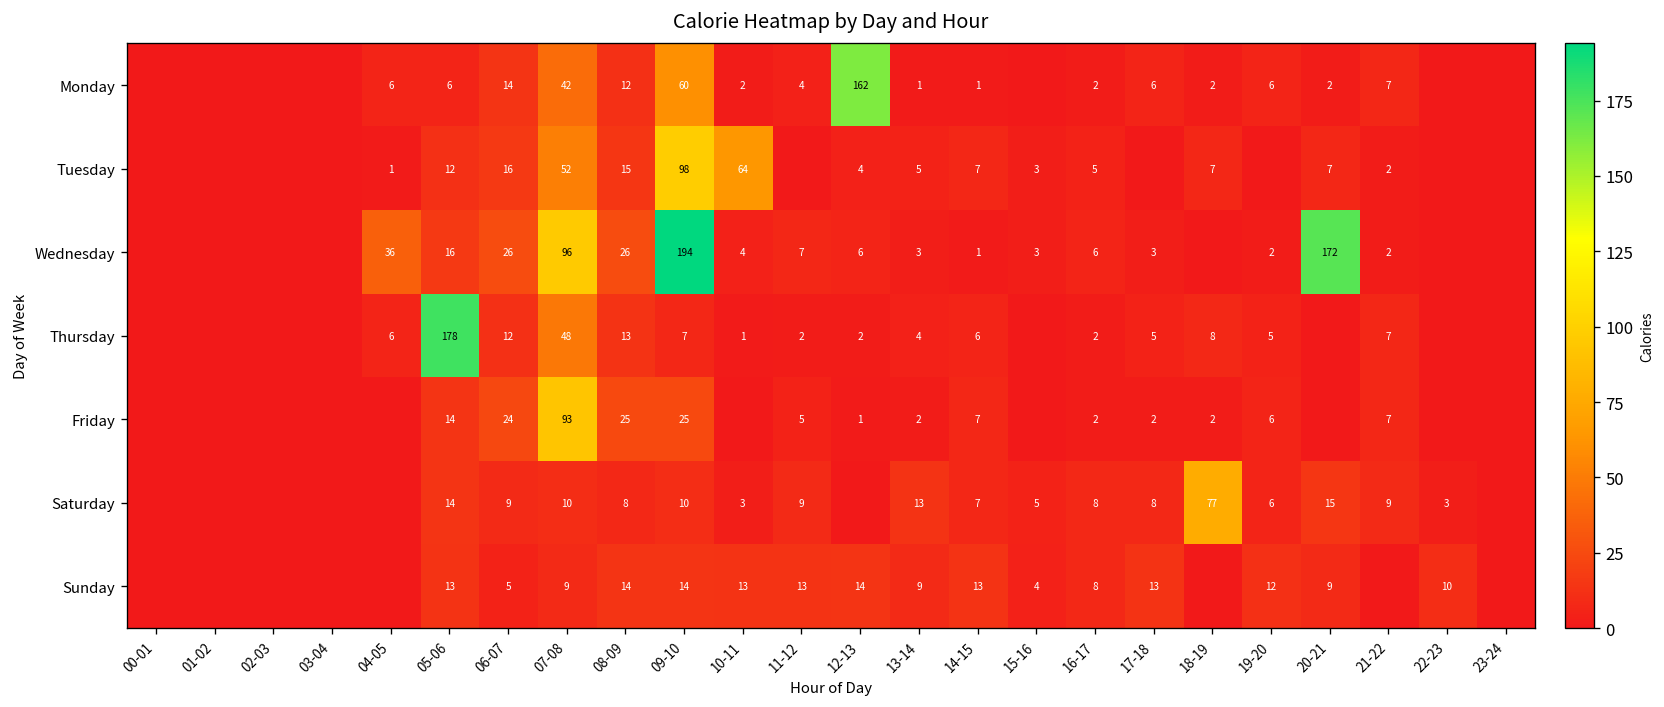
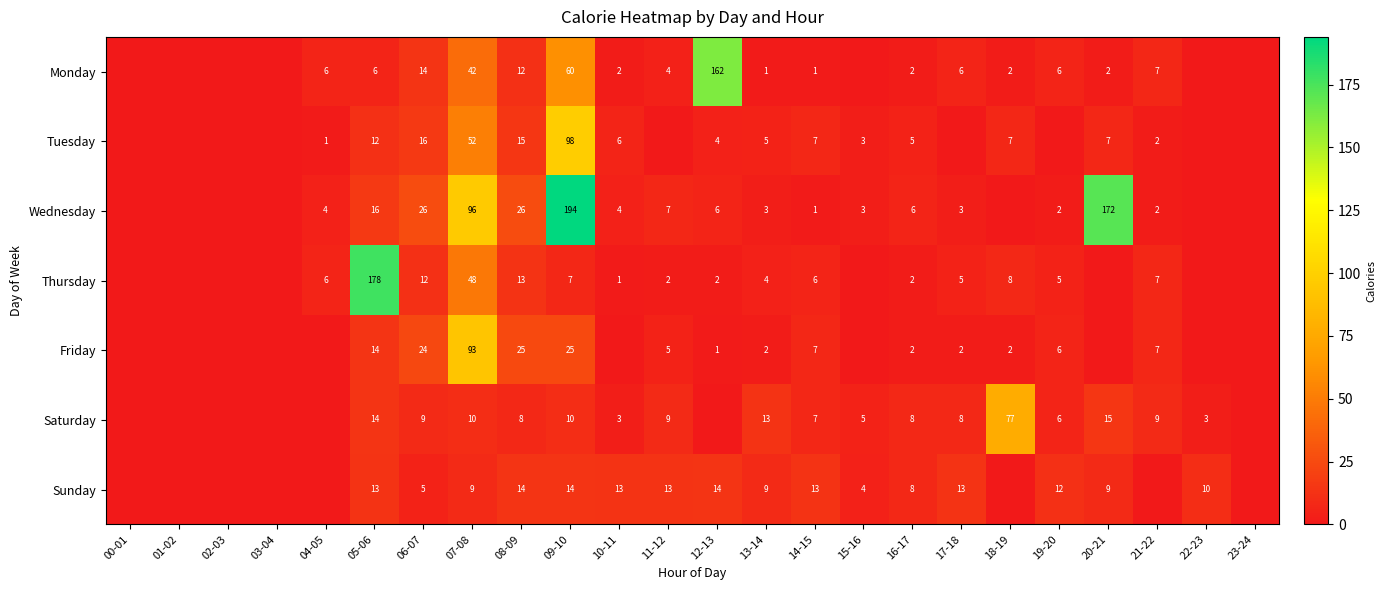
  {
    "Monday": {
      "04-05": 6,
      "05-06": 6,
      "06-07": 14,
      "07-08": 42,
      "08-09": 12,
      "09-10": 60,
      "10-11": 2,
      "11-12": 4,
      "12-13": 162,
      "13-14": 1,
      "14-15": 1,
      "16-17": 2,
      "17-18": 6,
      "18-19": 2,
      "19-20": 6,
      "20-21": 2,
      "21-22": 7
    },
    "Tuesday": {
      "04-05": 1,
      "05-06": 12,
      "06-07": 16,
      "07-08": 52,
      "08-09": 15,
      "09-10": 98,
-     "10-11": 64,
+     "10-11": 6,
      "12-13": 4,
      "13-14": 5,
      "14-15": 7,
      "15-16": 3,
      "16-17": 5,
      "18-19": 7,
      "20-21": 7,
      "21-22": 2
    },
    "Wednesday": {
-     "04-05": 36,
+     "04-05": 4,
      "05-06": 16,
      "06-07": 26,
      "07-08": 96,
      "08-09": 26,
      "09-10": 194,
      "10-11": 4,
      "11-12": 7,
      "12-13": 6,
      "13-14": 3,
      "14-15": 1,
      "15-16": 3,
      "16-17": 6,
      "17-18": 3,
      "19-20": 2,
      "20-21": 172,
      "21-22": 2
    },
    "Thursday": {
      "04-05": 6,
      "05-06": 178,
      "06-07": 12,
      "07-08": 48,
      "08-09": 13,
      "09-10": 7,
      "10-11": 1,
      "11-12": 2,
      "12-13": 2,
      "13-14": 4,
      "14-15": 6,
      "16-17": 2,
      "17-18": 5,
      "18-19": 8,
      "19-20": 5,
      "21-22": 7
    },
    "Friday": {
      "05-06": 14,
      "06-07": 24,
      "07-08": 93,
      "08-09": 25,
      "09-10": 25,
      "11-12": 5,
      "12-13": 1,
      "13-14": 2,
      "14-15": 7,
      "16-17": 2,
      "17-18": 2,
      "18-19": 2,
      "19-20": 6,
      "21-22": 7
    },
    "Saturday": {
      "05-06": 14,
      "06-07": 9,
      "07-08": 10,
      "08-09": 8,
      "09-10": 10,
      "10-11": 3,
      "11-12": 9,
      "13-14": 13,
      "14-15": 7,
      "15-16": 5,
      "16-17": 8,
      "17-18": 8,
      "18-19": 77,
      "19-20": 6,
      "20-21": 15,
      "21-22": 9,
      "22-23": 3
    },
    "Sunday": {
      "05-06": 13,
      "06-07": 5,
      "07-08": 9,
      "08-09": 14,
      "09-10": 14,
      "10-11": 13,
      "11-12": 13,
      "12-13": 14,
      "13-14": 9,
      "14-15": 13,
      "15-16": 4,
      "16-17": 8,
      "17-18": 13,
      "19-20": 12,
      "20-21": 9,
      "22-23": 10
    }
  }
